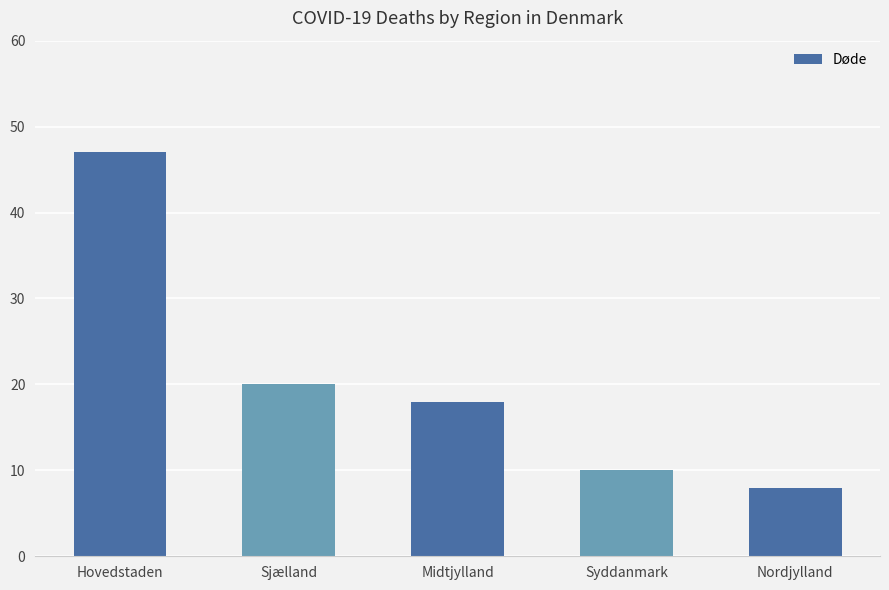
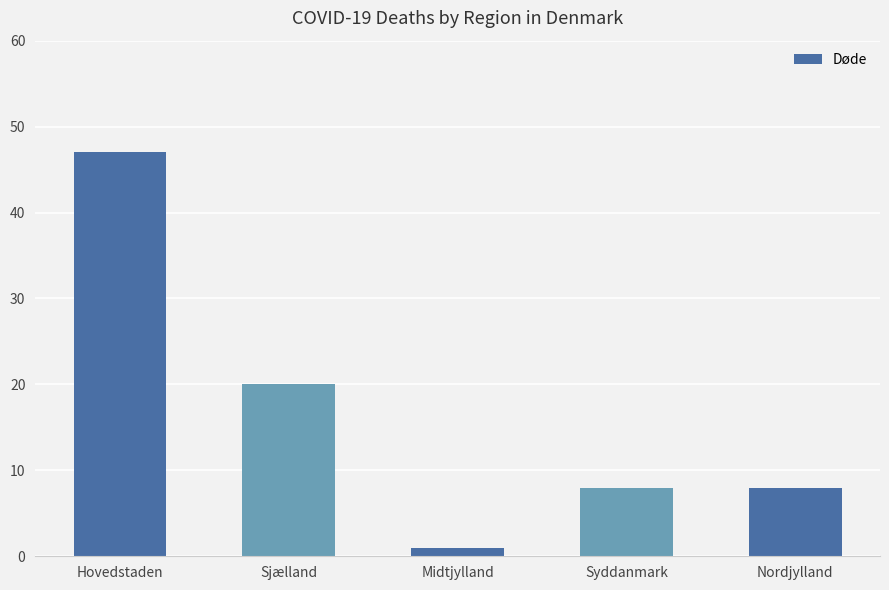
  {
    "Hovedstaden": 47,
    "Sjælland": 20,
-   "Midtjylland": 18,
-   "Syddanmark": 10,
+   "Midtjylland": 1,
+   "Syddanmark": 8,
    "Nordjylland": 8
  }
